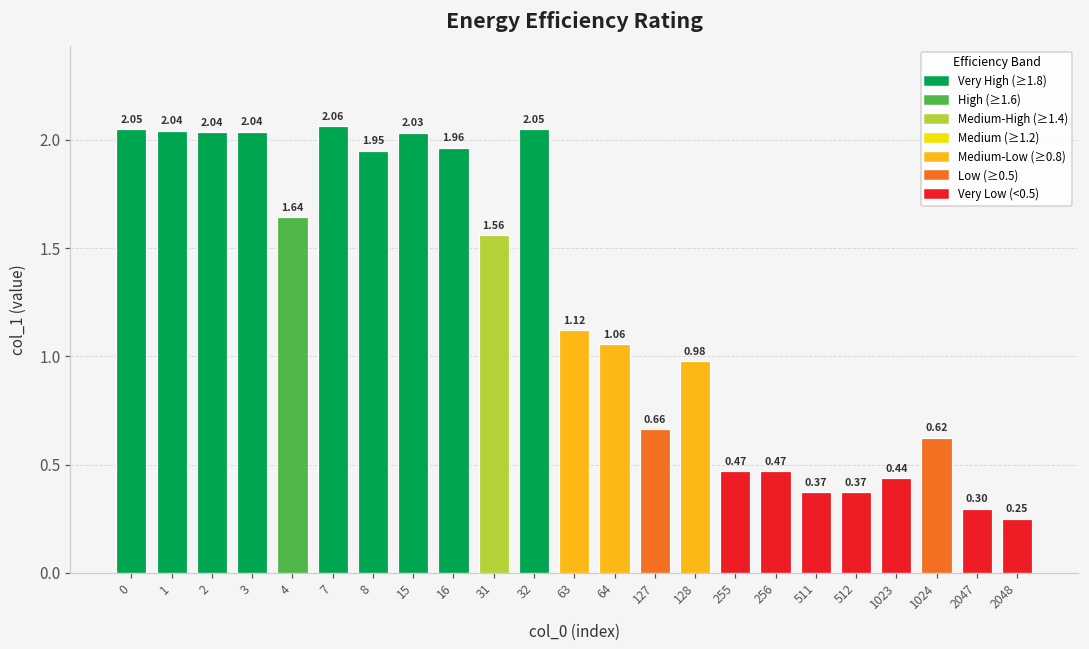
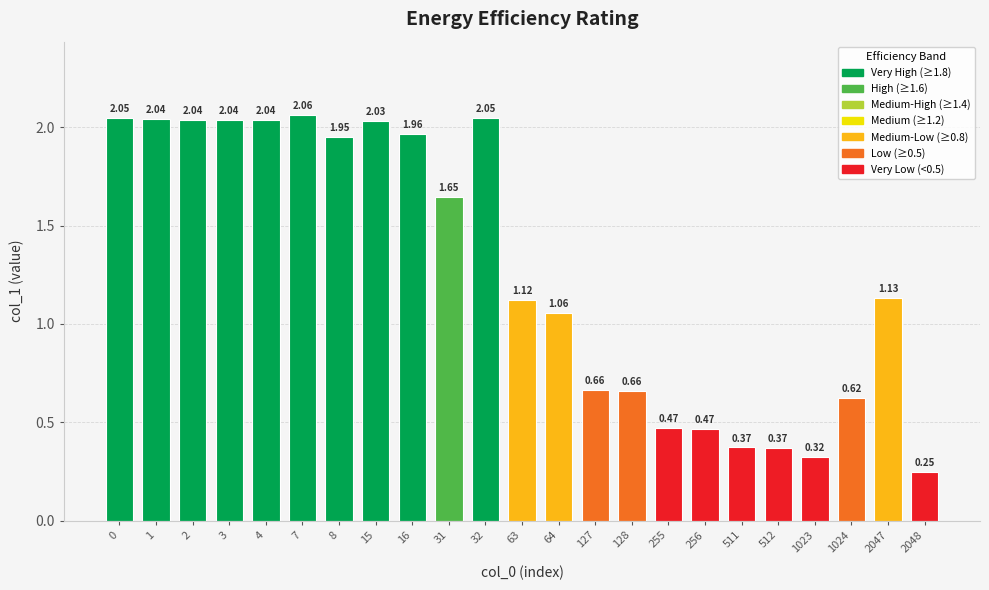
  {
    "0": 2.05,
    "1": 2.04,
    "2": 2.04,
    "3": 2.04,
-   "4": 1.64,
+   "4": 2.04,
    "7": 2.06,
    "8": 1.95,
    "15": 2.03,
    "16": 1.96,
-   "31": 1.56,
+   "31": 1.65,
    "32": 2.05,
    "63": 1.12,
    "64": 1.06,
    "127": 0.66,
-   "128": 0.98,
+   "128": 0.66,
    "255": 0.47,
    "256": 0.47,
    "511": 0.37,
    "512": 0.37,
-   "1023": 0.44,
+   "1023": 0.32,
    "1024": 0.62,
-   "2047": 0.30,
+   "2047": 1.13,
    "2048": 0.25
  }
